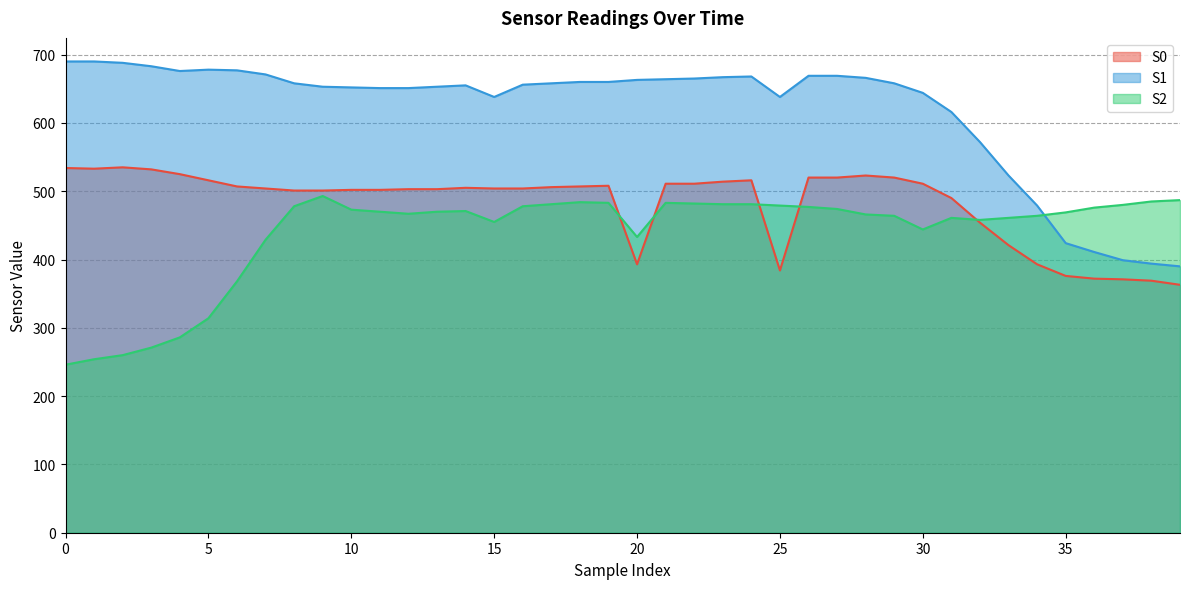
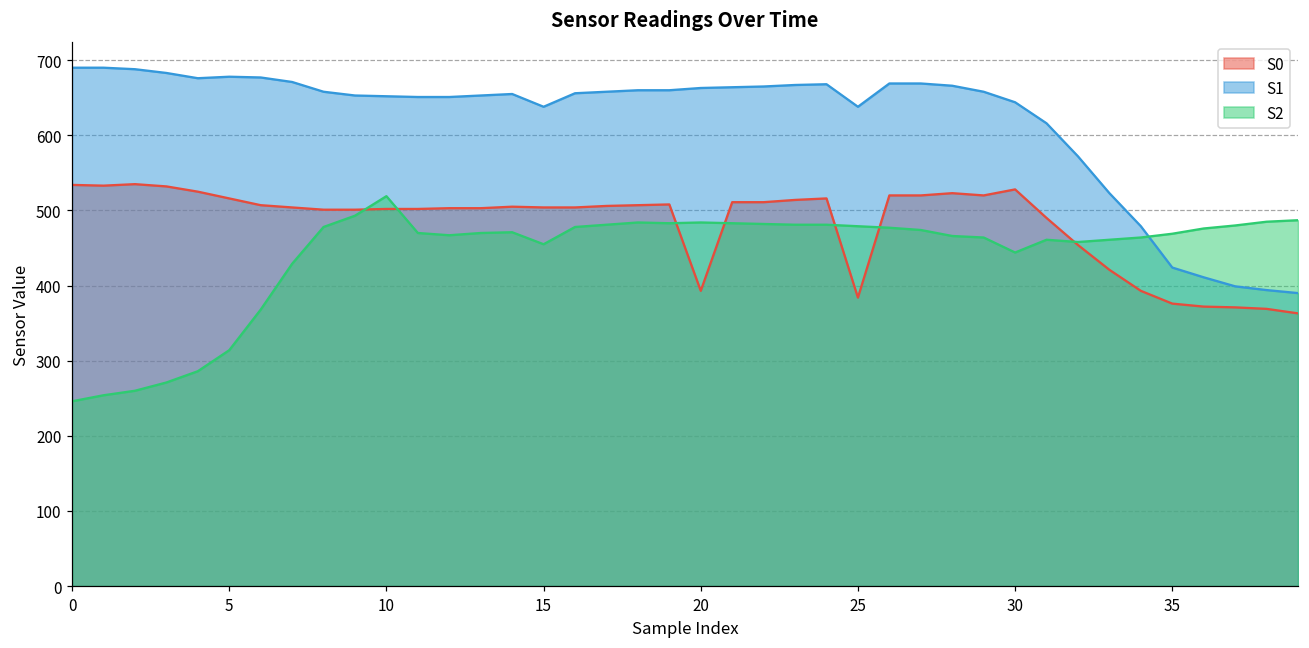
  {
    "S0": {
      "0": 530,
      "5": 520,
      "10": 500,
      "15": 500,
      "20": 390,
      "25": 380,
-     "30": 510,
+     "30": 530,
      "35": 380
    },
    "S1": {
      "0": 690,
      "5": 680,
      "10": 650,
      "15": 640,
      "20": 660,
      "25": 640,
      "30": 640,
      "35": 420
    },
    "S2": {
      "0": 250,
      "5": 310,
-     "10": 470,
+     "10": 520,
      "15": 460,
-     "20": 430,
+     "20": 480,
      "25": 480,
      "30": 440,
      "35": 470
    }
  }
